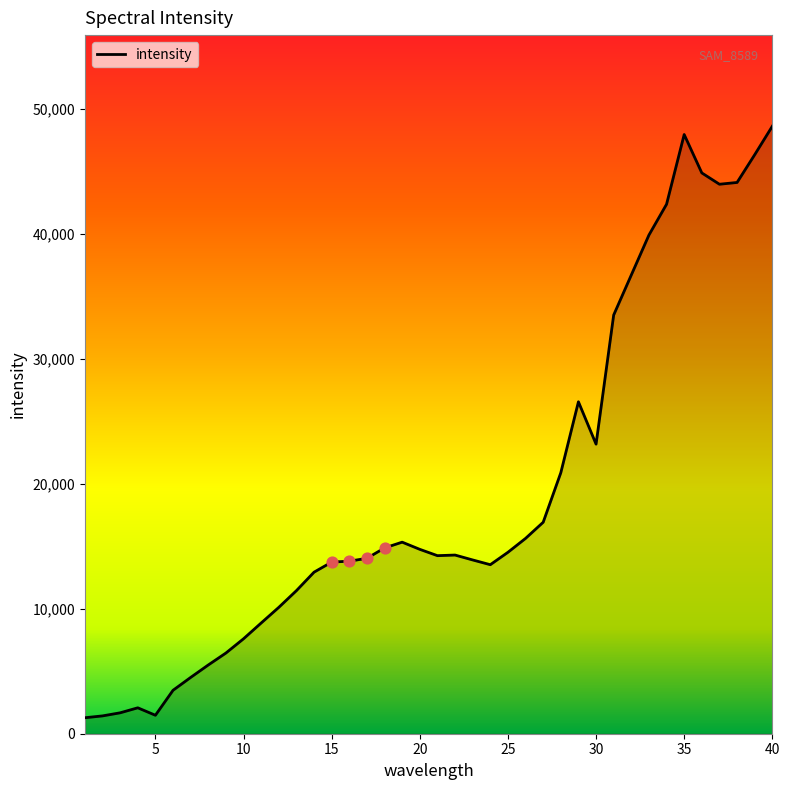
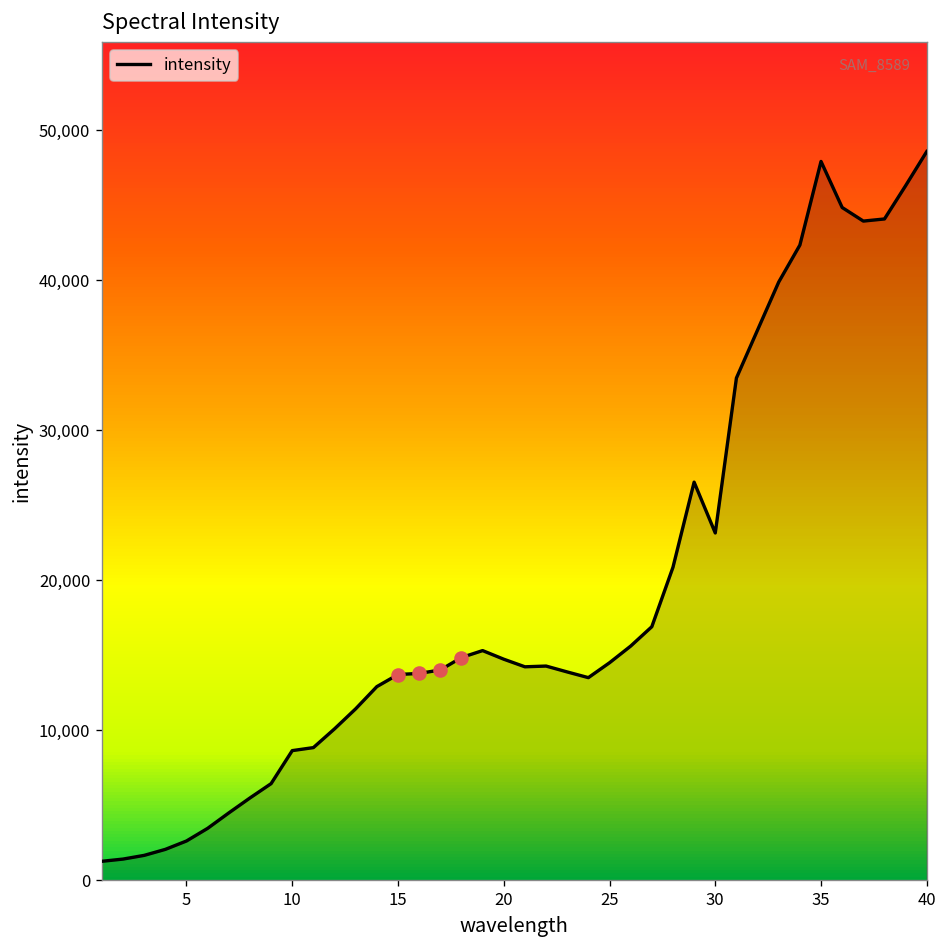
  {
    "intensity": {
-     "5": "1,500",
-     "10": "7,600",
+     "5": "2,600",
+     "10": "8,700",
      "20": "14,800",
      "25": "14,500",
      "30": "23,200",
      "35": "47,900",
      "40": "48,600"
    }
  }
